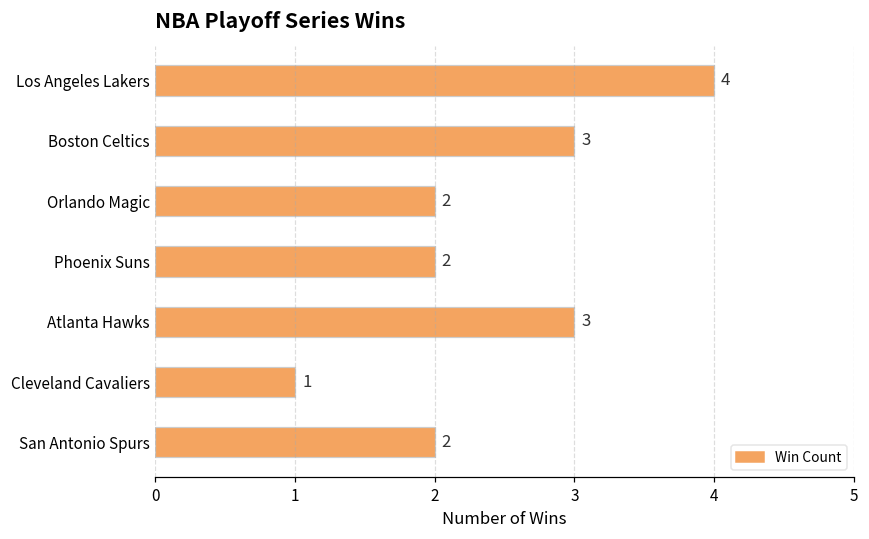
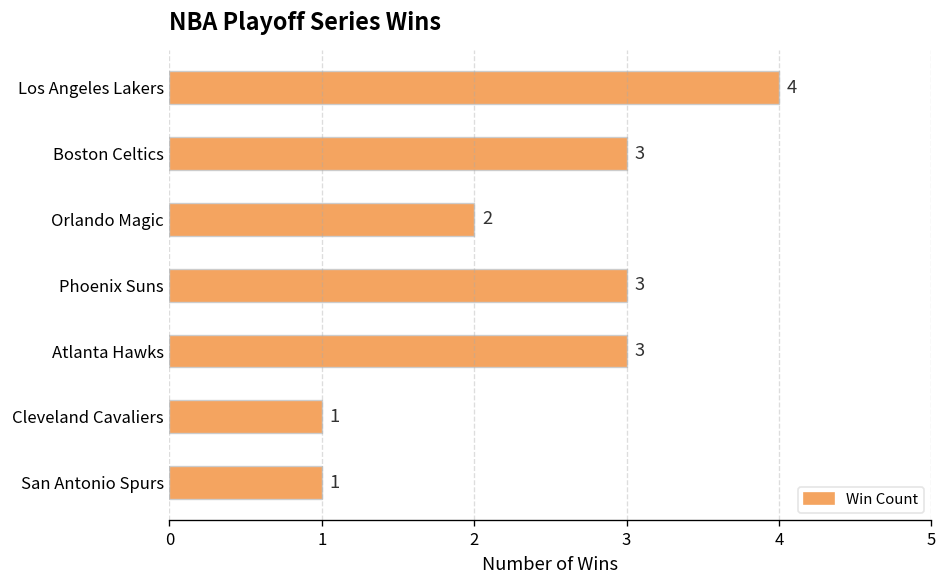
  {
    "Los Angeles Lakers": 4,
    "Boston Celtics": 3,
    "Orlando Magic": 2,
-   "Phoenix Suns": 2,
+   "Phoenix Suns": 3,
    "Atlanta Hawks": 3,
    "Cleveland Cavaliers": 1,
-   "San Antonio Spurs": 2
+   "San Antonio Spurs": 1
  }
